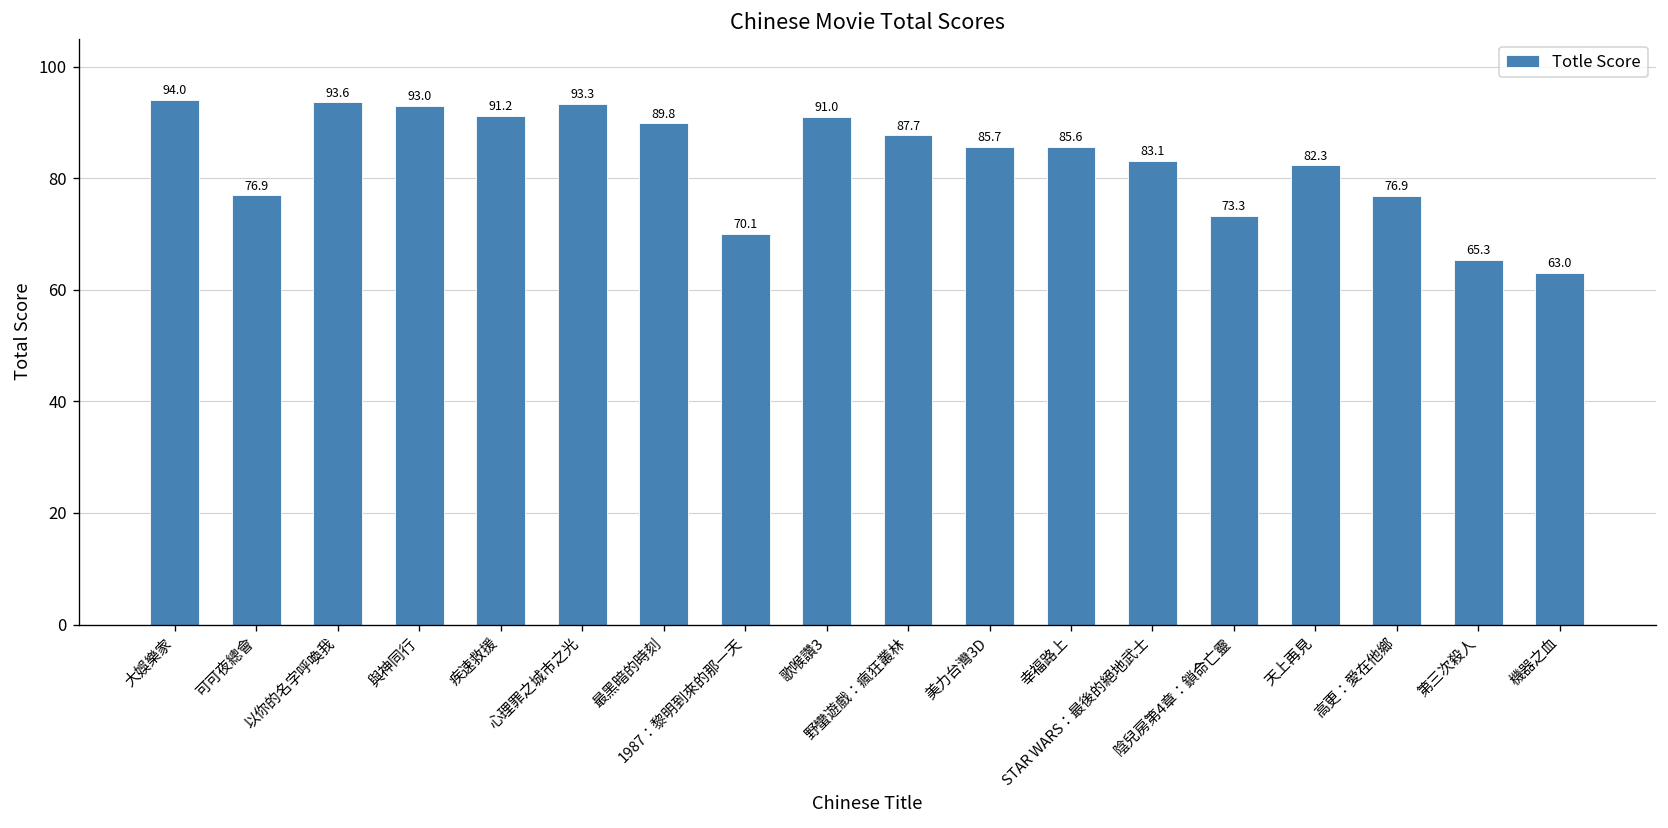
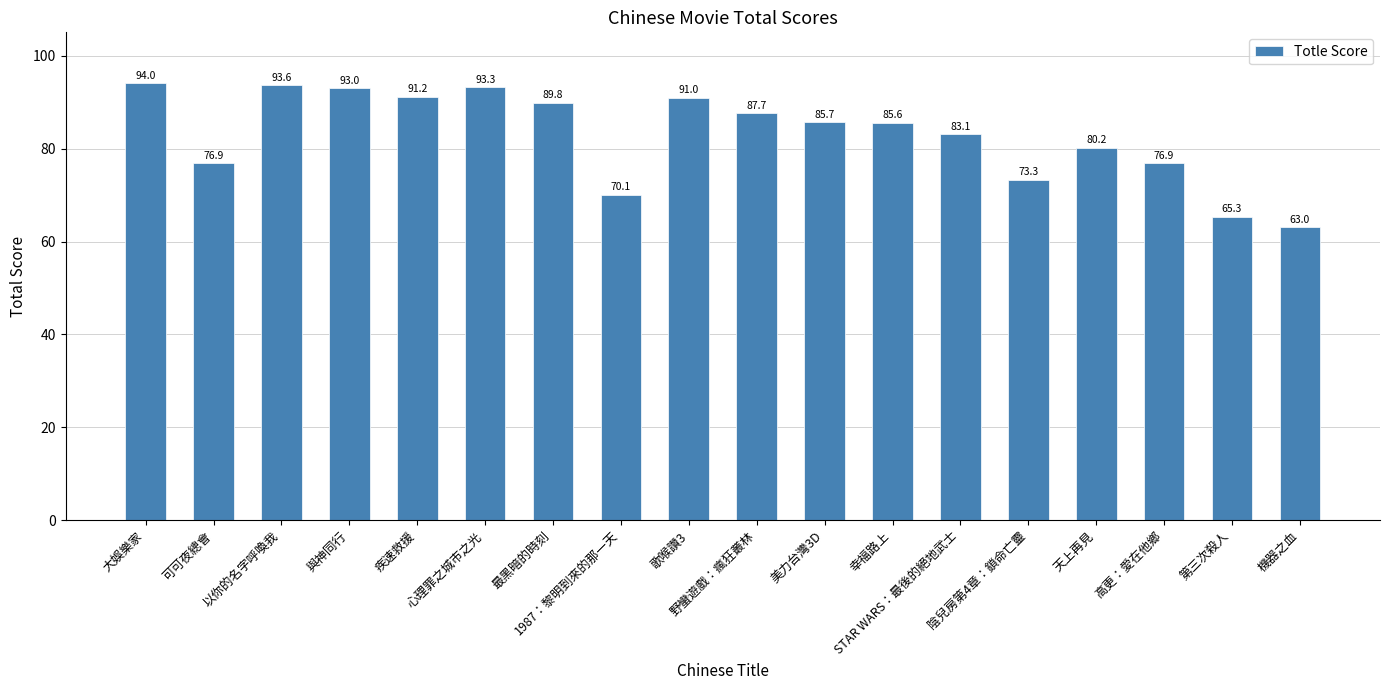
  {
    "大娛樂家": 94.0,
    "可可夜總會": 76.9,
    "以你的名字呼喚我": 93.6,
    "與神同行": 93.0,
    "疾速救援": 91.2,
    "心理罪之城市之光": 93.3,
    "最黑暗的時刻": 89.8,
    "1987：黎明到來的那一天": 70.1,
    "歌喉讚3": 91.0,
    "野蠻遊戲：瘋狂叢林": 87.7,
    "美力台灣3D": 85.7,
    "幸福路上": 85.6,
    "STAR WARS：最後的絕地武士": 83.1,
    "陰兒房第4章：鎖命亡靈": 73.3,
-   "天上再見": 82.3,
+   "天上再見": 80.2,
    "高更：愛在他鄉": 76.9,
    "第三次殺人": 65.3,
    "機器之血": 63.0
  }
